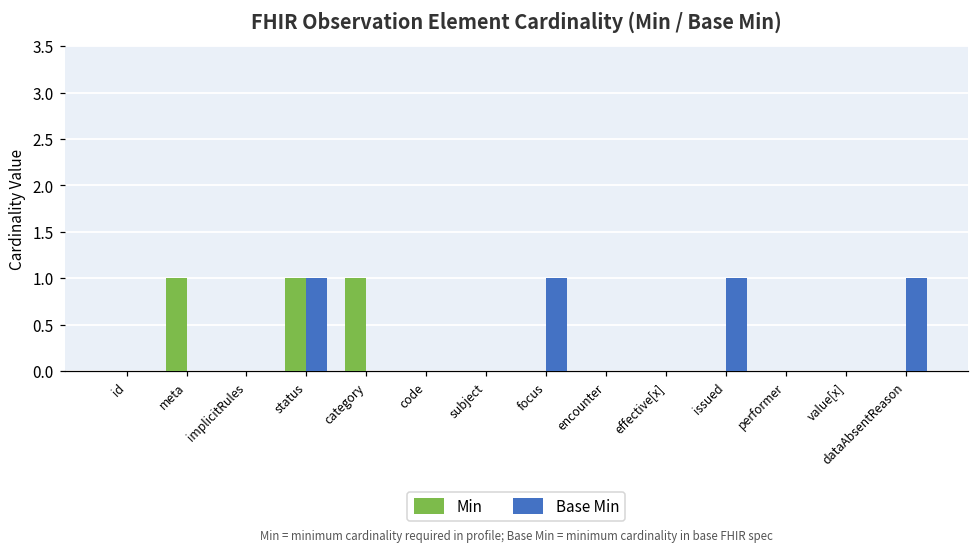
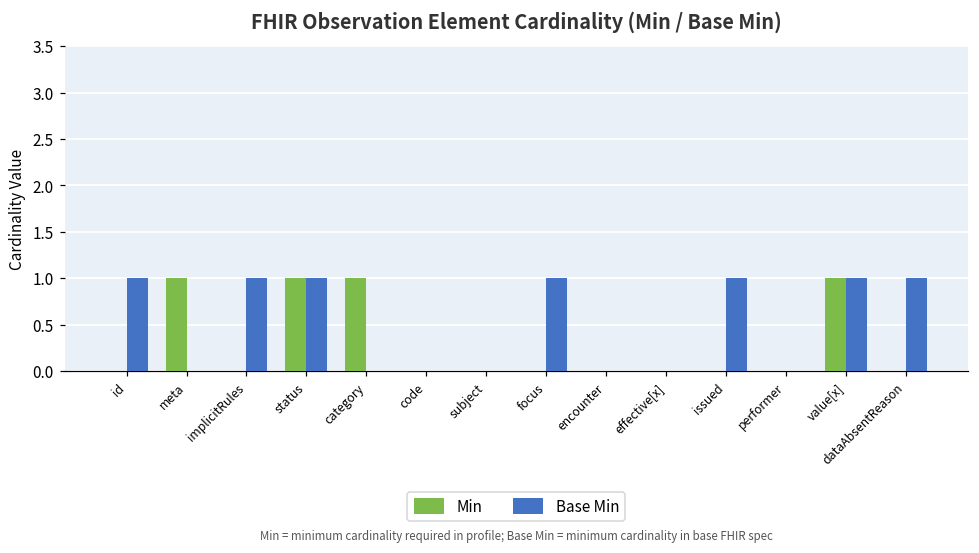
  {
    "Min": {
      "id": 0,
      "meta": 1,
      "implicitRules": 0,
      "status": 1,
      "category": 1,
      "code": 0,
      "subject": 0,
      "focus": 0,
      "encounter": 0,
      "effective[x]": 0,
      "issued": 0,
      "performer": 0,
-     "value[x]": 0,
+     "value[x]": 1,
      "dataAbsentReason": 0
    },
    "Base Min": {
-     "id": 0,
+     "id": 1,
      "meta": 0,
-     "implicitRules": 0,
+     "implicitRules": 1,
      "status": 1,
      "category": 0,
      "code": 0,
      "subject": 0,
      "focus": 1,
      "encounter": 0,
      "effective[x]": 0,
      "issued": 1,
      "performer": 0,
-     "value[x]": 0,
+     "value[x]": 1,
      "dataAbsentReason": 1
    }
  }
